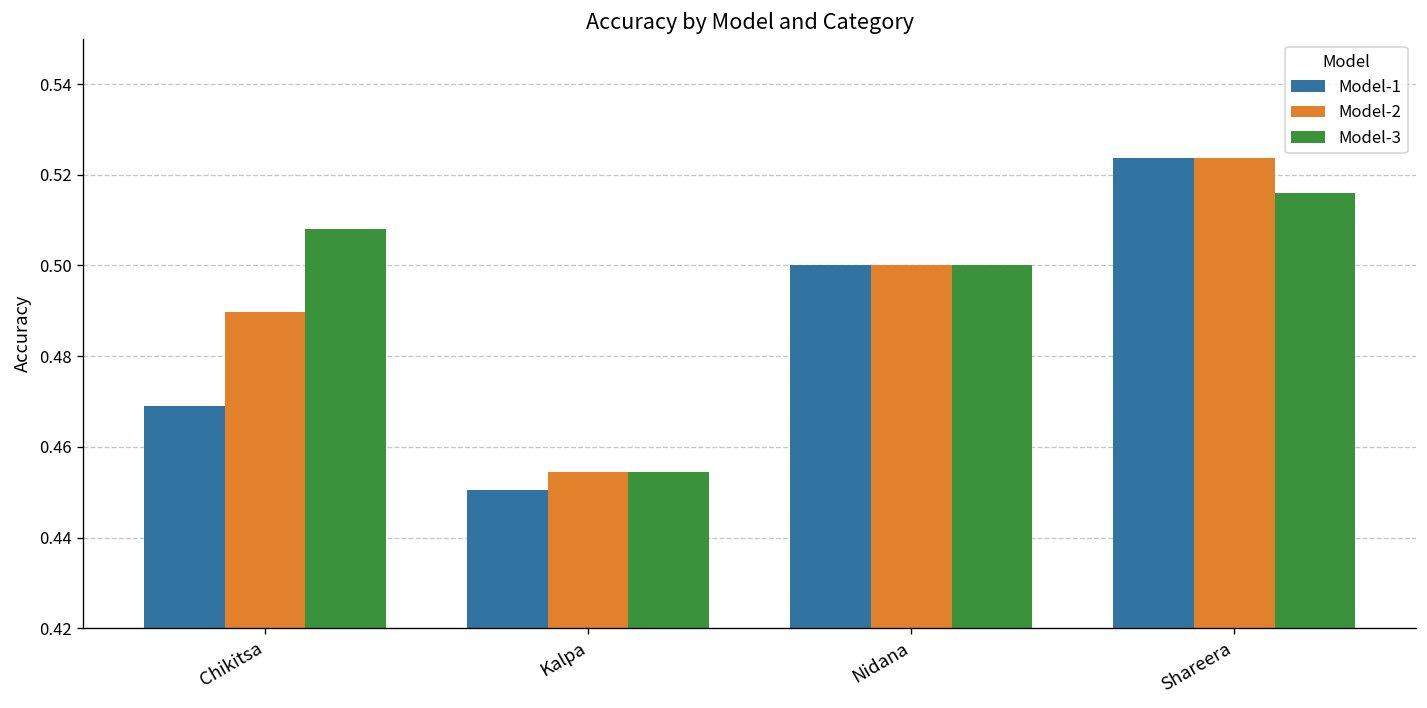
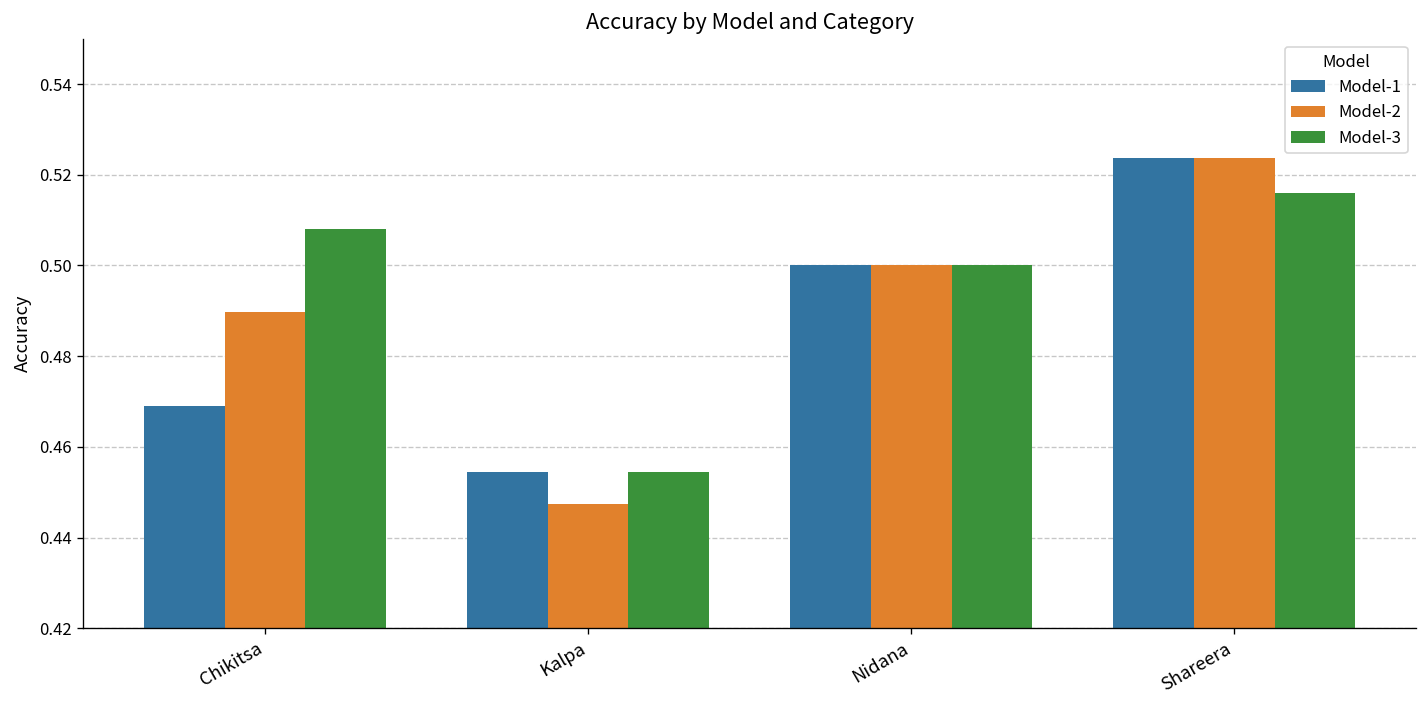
  {
    "Model-1": {
      "Chikitsa": 0.469,
-     "Kalpa": 0.451,
+     "Kalpa": 0.455,
      "Nidana": 0.500,
      "Shareera": 0.524
    },
    "Model-2": {
      "Chikitsa": 0.490,
-     "Kalpa": 0.455,
+     "Kalpa": 0.447,
      "Nidana": 0.500,
      "Shareera": 0.524
    },
    "Model-3": {
      "Chikitsa": 0.508,
      "Kalpa": 0.455,
      "Nidana": 0.500,
      "Shareera": 0.516
    }
  }
